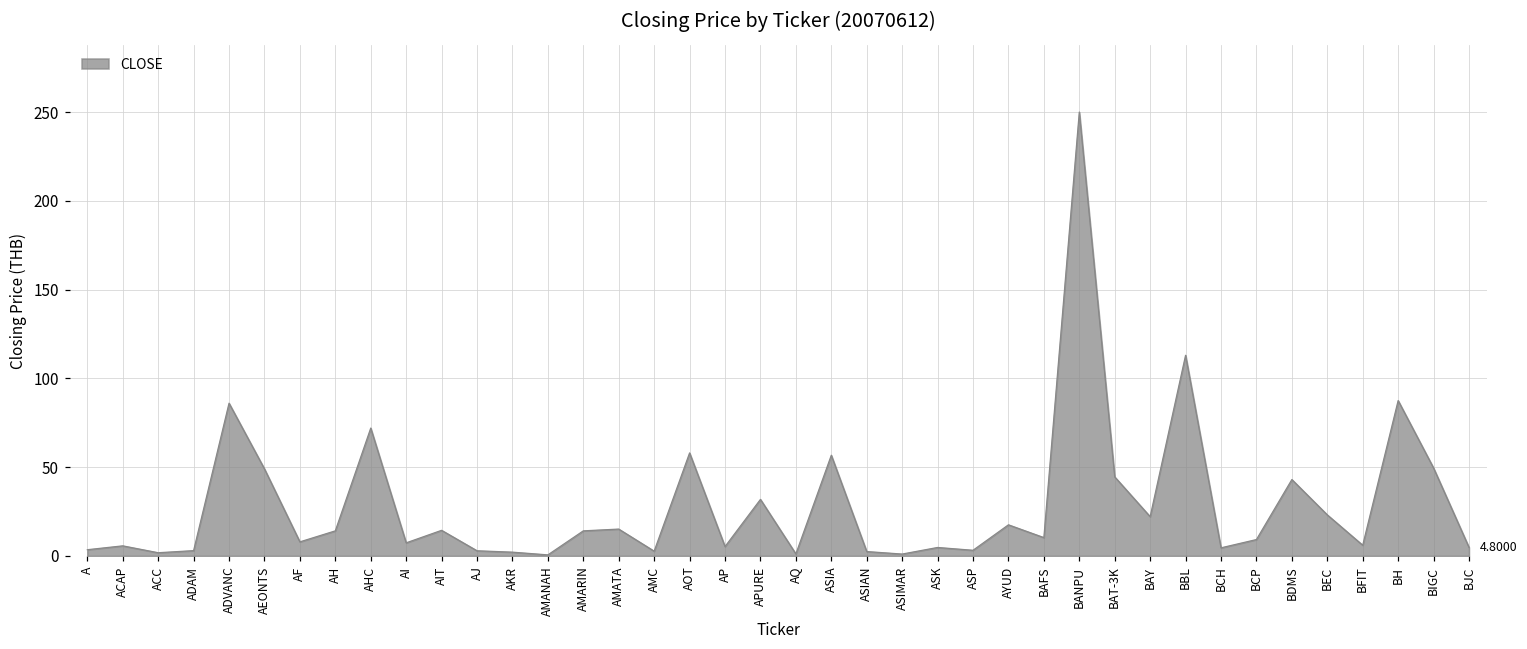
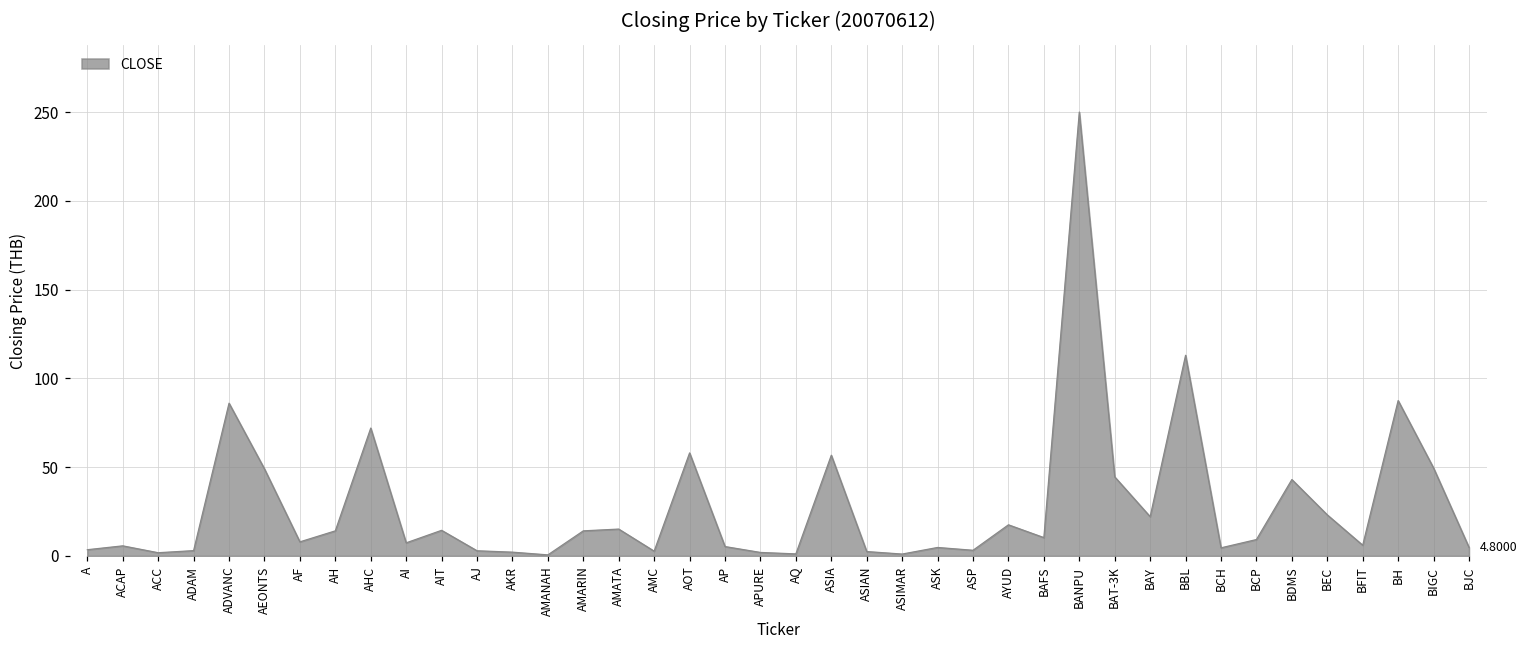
  {
    "A": 3,
    "ACAP": 6,
    "ACC": 2,
    "ADAM": 3,
    "ADVANC": 86,
    "AEONTS": 49,
    "AF": 8,
    "AH": 14,
    "AHC": 72,
    "AI": 7,
    "AIT": 14,
    "AJ": 3,
    "AKR": 2,
    "AMANAH": 1,
    "AMARIN": 14,
    "AMATA": 15,
    "AMC": 3,
    "AOT": 58,
    "AP": 5,
-   "APURE": 32,
+   "APURE": 2,
    "AQ": 1,
    "ASIA": 57,
    "ASIAN": 2,
    "ASIMAR": 1,
    "ASK": 5,
    "ASP": 3,
    "AYUD": 18,
    "BAFS": 10,
    "BANPU": 250,
    "BAT-3K": 45,
    "BAY": 22,
    "BBL": 113,
    "BCH": 5,
    "BCP": 9,
    "BDMS": 43,
    "BEC": 23,
    "BFIT": 6,
    "BH": 87,
    "BIGC": 50
  }
